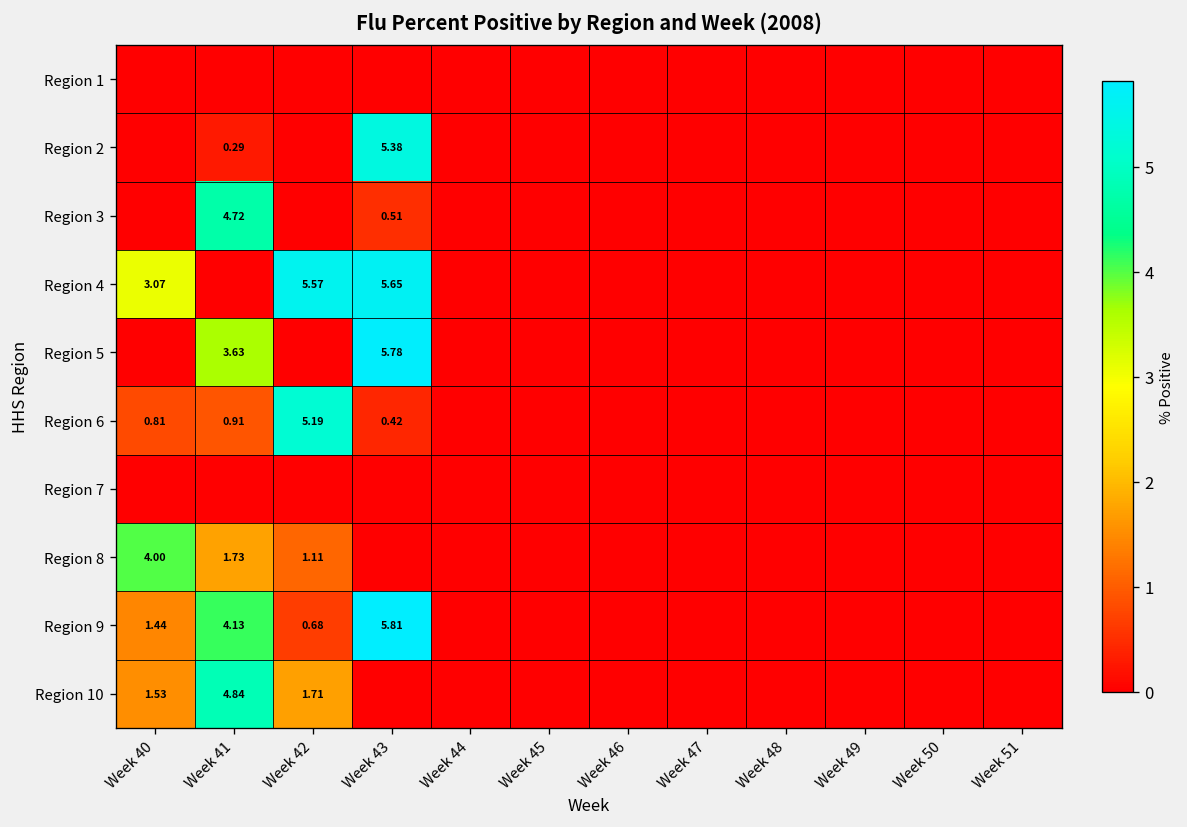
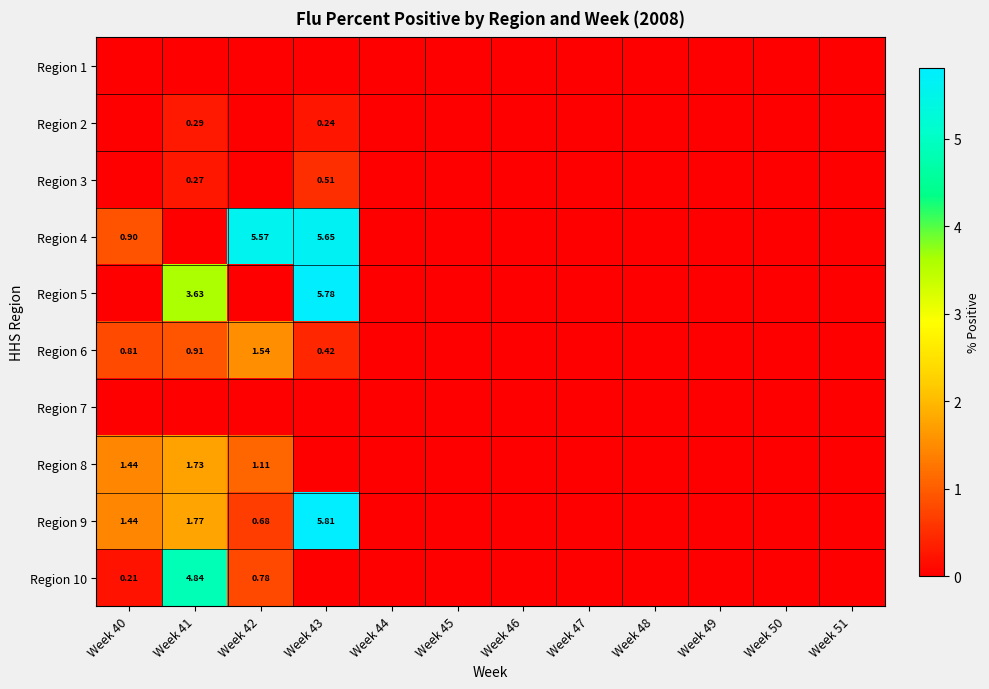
  {
    "Region 2": {
      "Week 41": 0.29,
-     "Week 43": 5.38
+     "Week 43": 0.24
    },
    "Region 3": {
-     "Week 41": 4.72,
+     "Week 41": 0.27,
      "Week 43": 0.51
    },
    "Region 4": {
-     "Week 40": 3.07,
+     "Week 40": 0.90,
      "Week 42": 5.57,
      "Week 43": 5.65
    },
    "Region 5": {
      "Week 41": 3.63,
      "Week 43": 5.78
    },
    "Region 6": {
      "Week 40": 0.81,
      "Week 41": 0.91,
-     "Week 42": 5.19,
+     "Week 42": 1.54,
      "Week 43": 0.42
    },
    "Region 8": {
-     "Week 40": 4.00,
+     "Week 40": 1.44,
      "Week 41": 1.73,
      "Week 42": 1.11
    },
    "Region 9": {
      "Week 40": 1.44,
-     "Week 41": 4.13,
+     "Week 41": 1.77,
      "Week 42": 0.68,
      "Week 43": 5.81
    },
    "Region 10": {
-     "Week 40": 1.53,
+     "Week 40": 0.21,
      "Week 41": 4.84,
-     "Week 42": 1.71
+     "Week 42": 0.78
    }
  }
